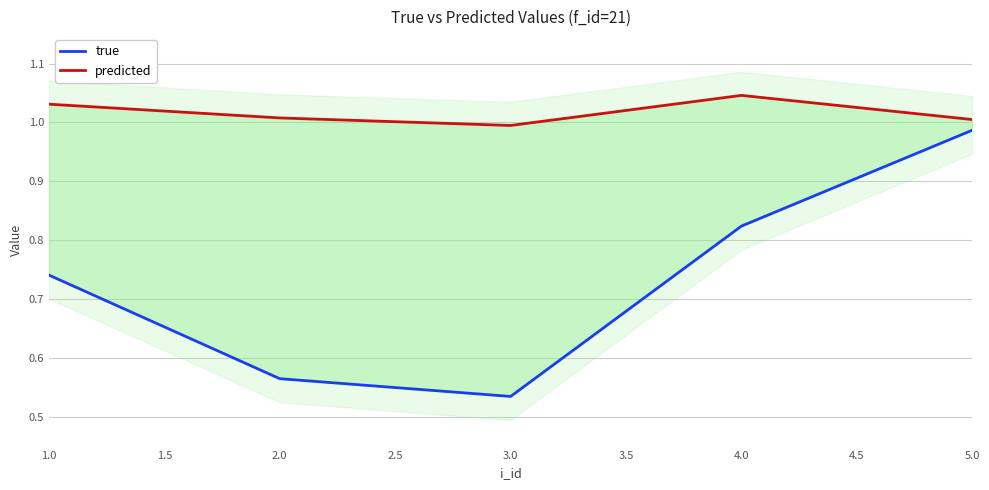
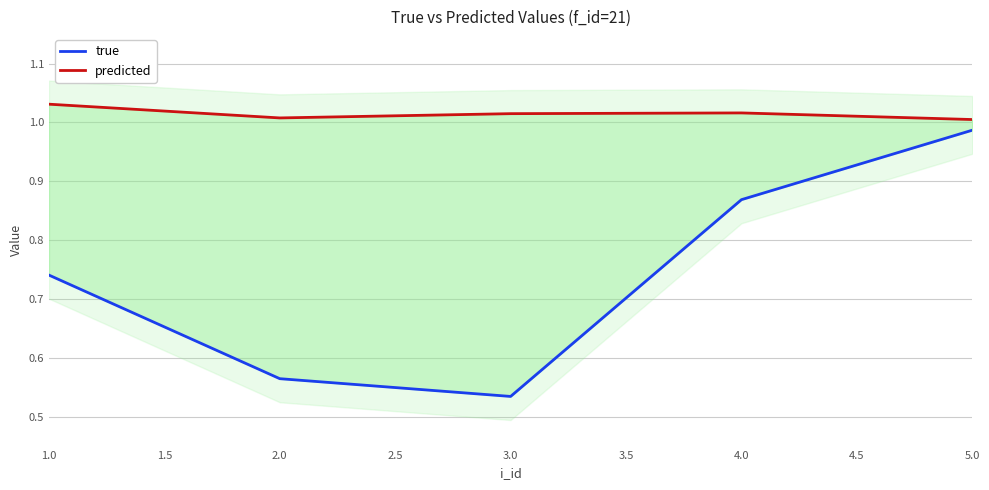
  {
    "true": {
      "1.0": 0.74,
      "2.0": 0.57,
      "3.0": 0.54,
-     "4.0": 0.82,
+     "4.0": 0.87,
      "5.0": 0.99
    },
    "predicted": {
      "1.0": 1.03,
      "2.0": 1.01,
-     "3.0": 0.99,
-     "4.0": 1.05,
+     "3.0": 1.01,
+     "4.0": 1.02,
      "5.0": 1.01
    }
  }
